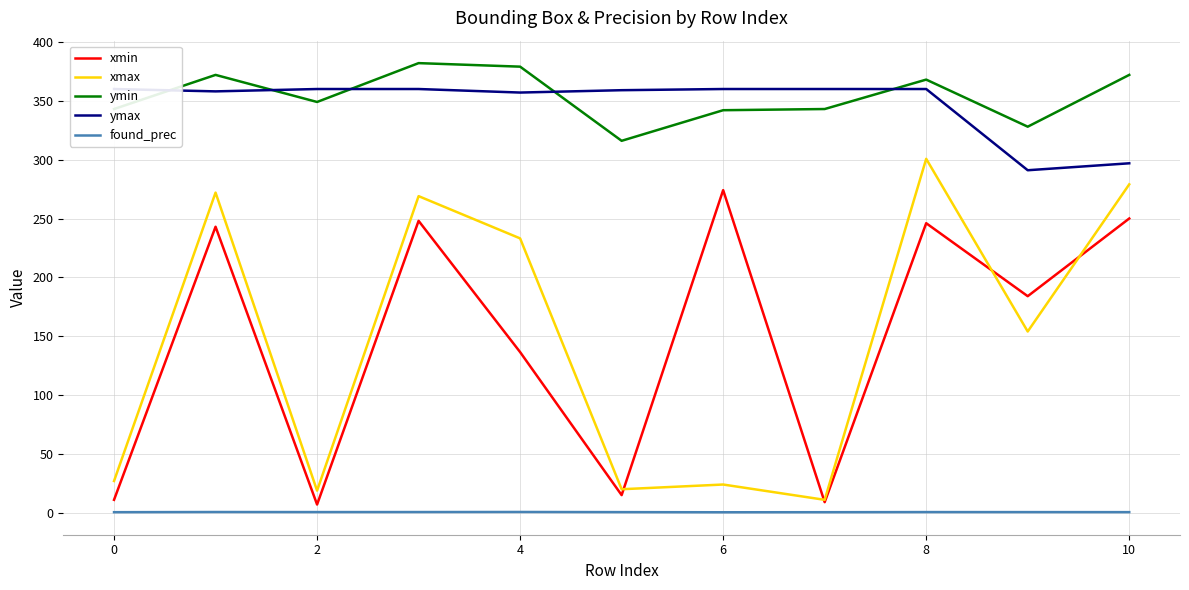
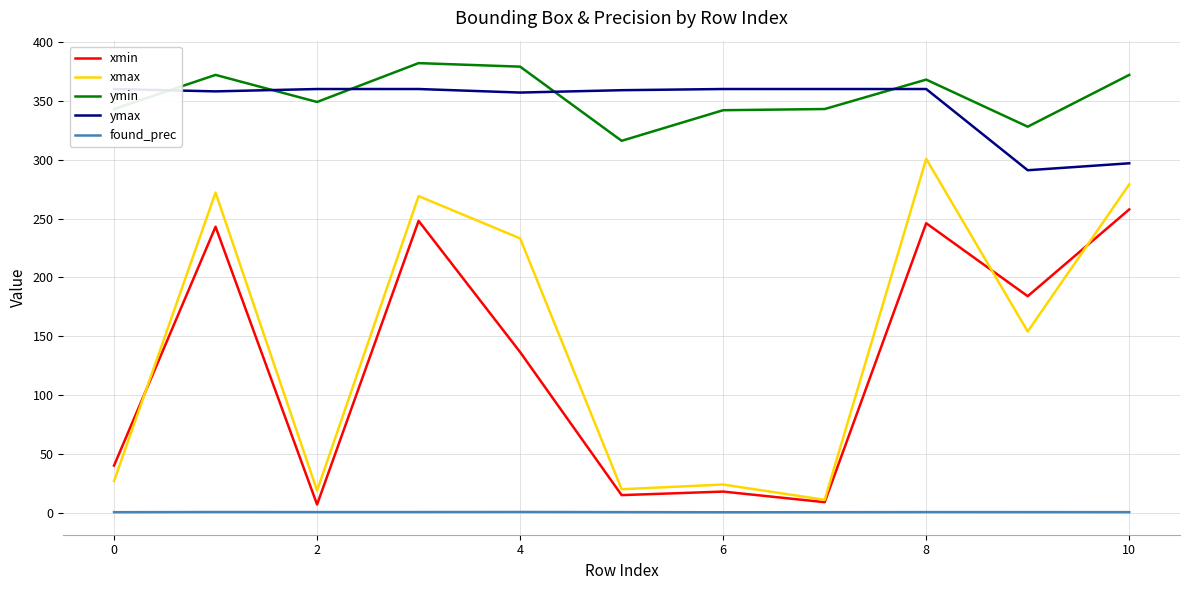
  {
    "xmin": {
-     "0": 11,
+     "0": 40,
      "2": 7,
      "4": 137,
-     "6": 274,
+     "6": 18,
      "8": 246,
-     "10": 250
+     "10": 258
    },
    "xmax": {
      "0": 27,
      "2": 19,
      "4": 233,
      "6": 24,
      "8": 301,
      "10": 279
    },
    "ymin": {
      "2": 349,
      "4": 379,
      "6": 342,
      "8": 368,
      "10": 372
    },
    "ymax": {
      "2": 360,
      "4": 357,
      "6": 360,
      "8": 360,
      "10": 297
    },
    "found_prec": {
      "0": 1,
      "2": 1,
      "4": 1,
      "6": 0,
      "8": 1,
      "10": 1
    }
  }
